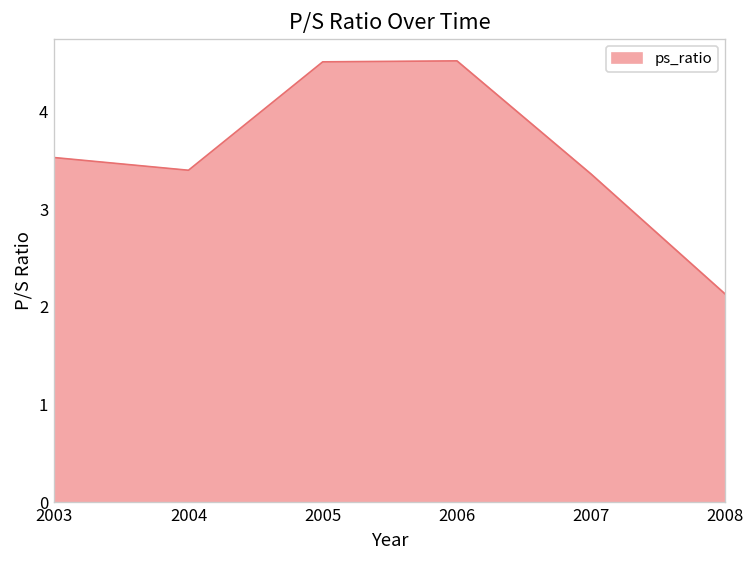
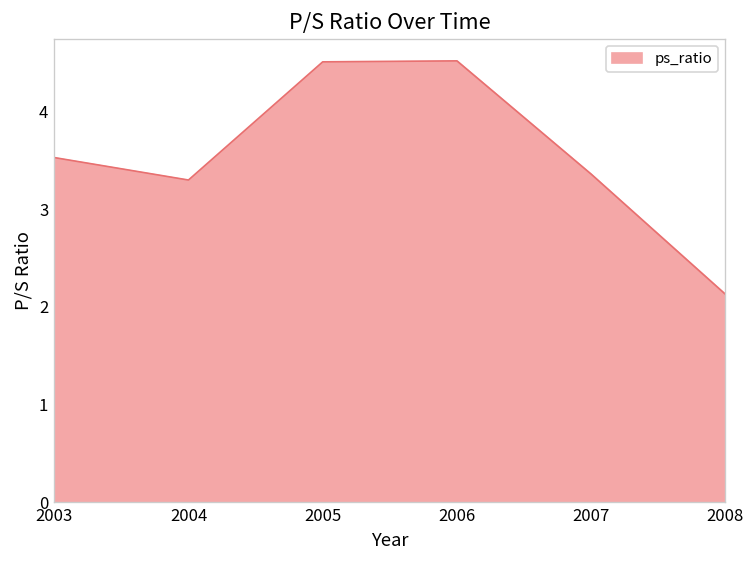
  {
    "2003": 3.5,
-   "2004": 3.4,
+   "2004": 3.3,
    "2005": 4.5,
    "2006": 4.5,
    "2007": 3.4,
    "2008": 2.1
  }
